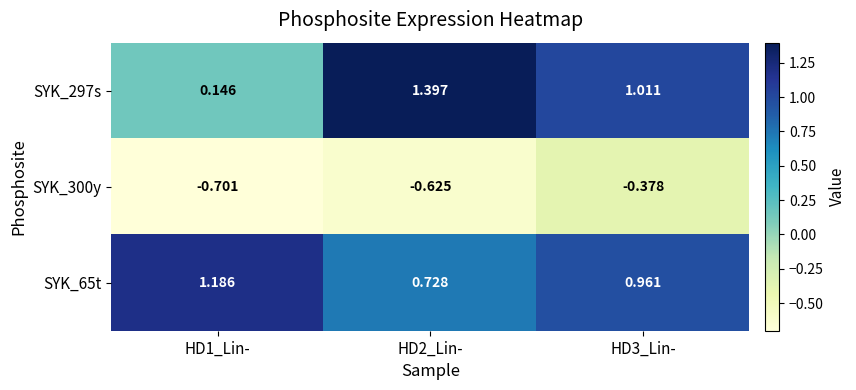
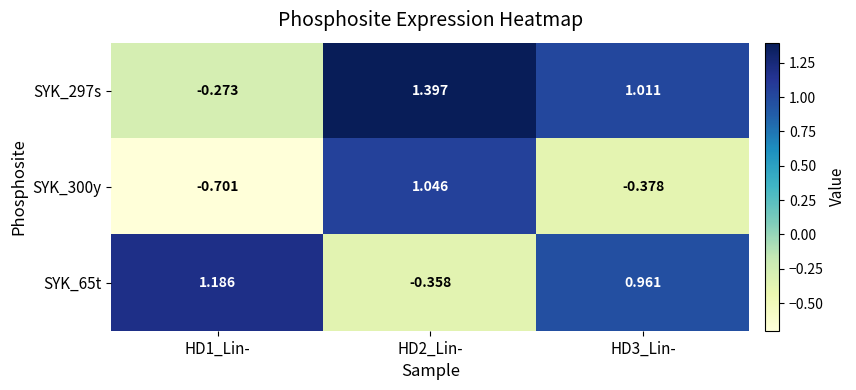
  {
    "SYK_297s": {
-     "HD1_Lin-": 0.146,
+     "HD1_Lin-": -0.273,
      "HD2_Lin-": 1.397,
      "HD3_Lin-": 1.011
    },
    "SYK_300y": {
      "HD1_Lin-": -0.701,
-     "HD2_Lin-": -0.625,
+     "HD2_Lin-": 1.046,
      "HD3_Lin-": -0.378
    },
    "SYK_65t": {
      "HD1_Lin-": 1.186,
-     "HD2_Lin-": 0.728,
+     "HD2_Lin-": -0.358,
      "HD3_Lin-": 0.961
    }
  }
